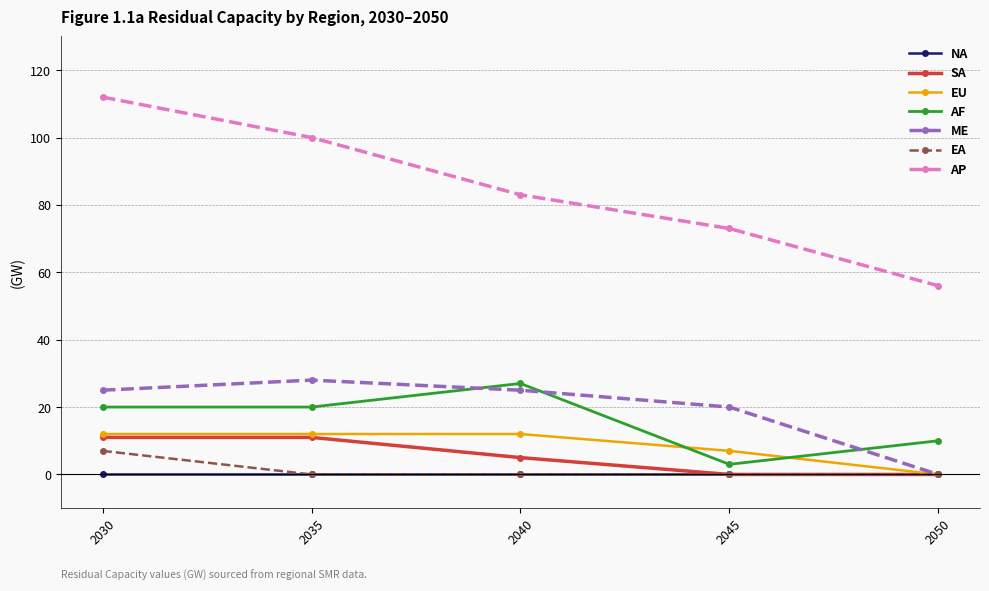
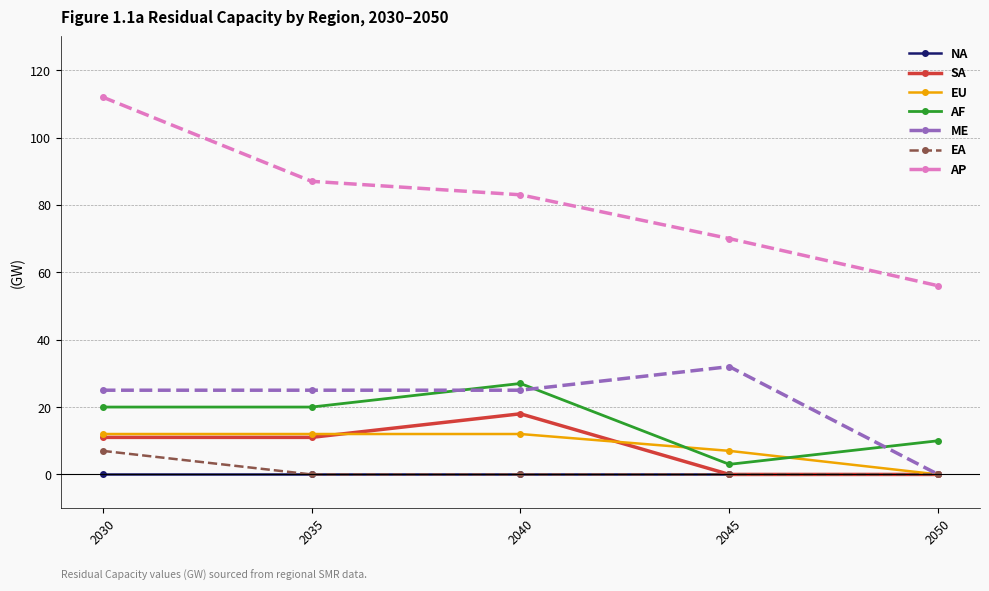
  {
    "NA": {
      "2030": 0
    },
    "SA": {
      "2030": 11,
      "2035": 11,
-     "2040": 5
+     "2040": 18
    },
    "EU": {
      "2030": 12,
      "2035": 12,
      "2040": 12,
      "2045": 7
    },
    "AF": {
      "2030": 20,
      "2035": 20,
      "2040": 27,
      "2045": 3,
      "2050": 10
    },
    "ME": {
      "2030": 25,
-     "2035": 28,
+     "2035": 25,
      "2040": 25,
-     "2045": 20
+     "2045": 32
    },
    "EA": {
      "2030": 7
    },
    "AP": {
      "2030": 112,
-     "2035": 100,
+     "2035": 87,
      "2040": 83,
-     "2045": 73,
+     "2045": 70,
      "2050": 56
    }
  }
